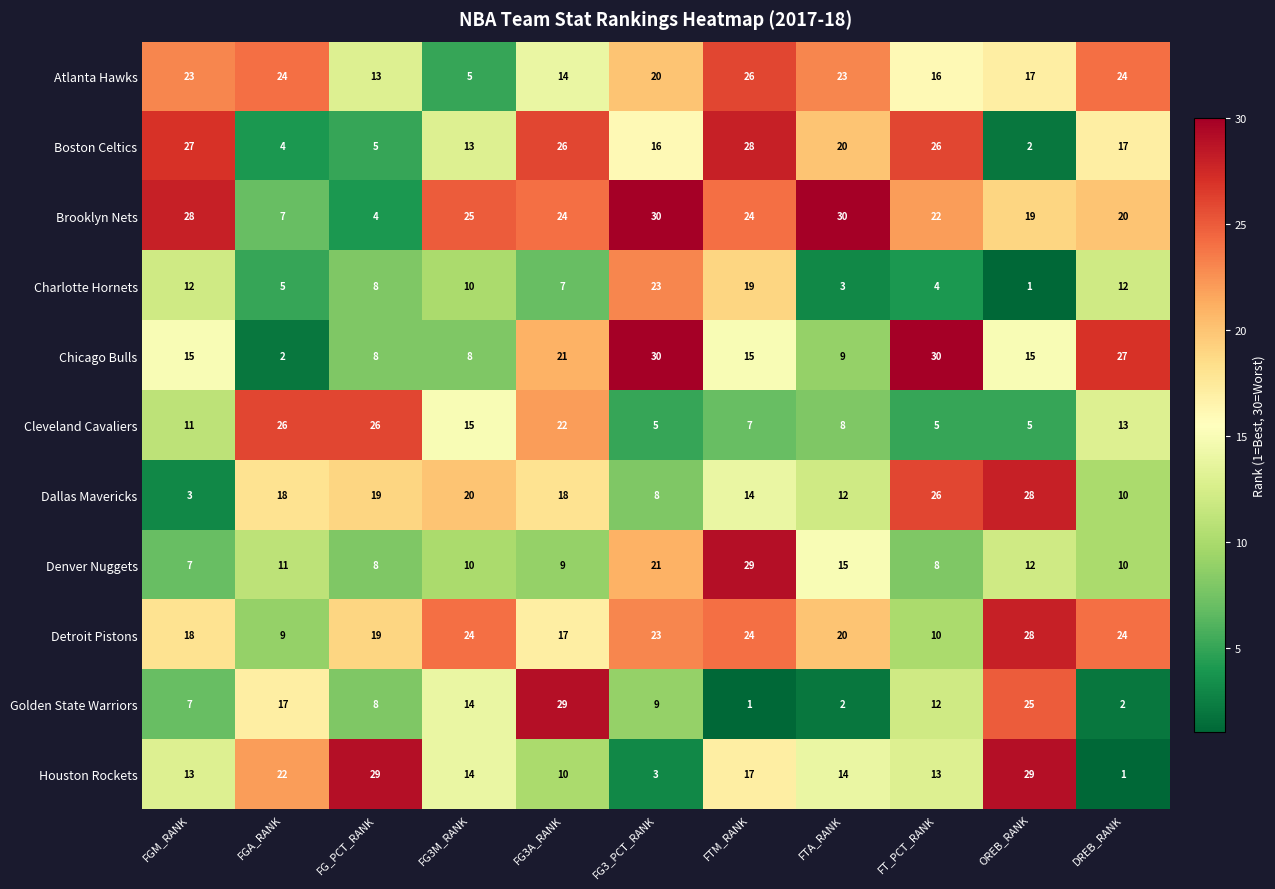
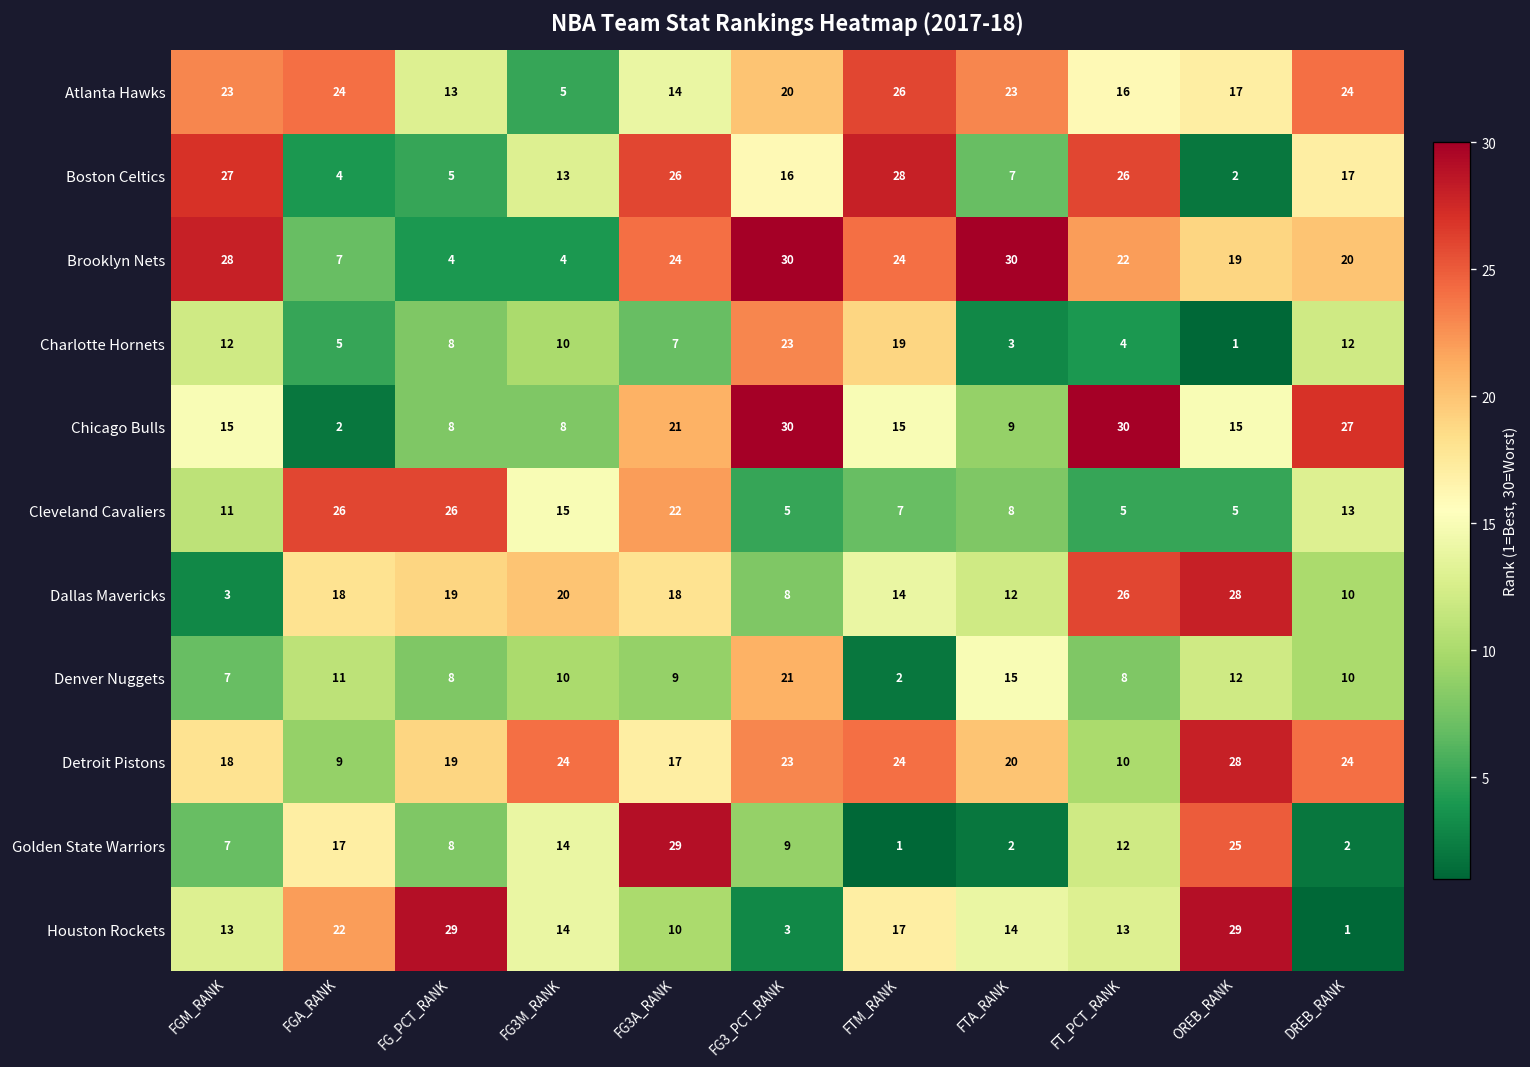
  {
    "Atlanta Hawks": {
      "FGM_RANK": 23,
      "FGA_RANK": 24,
      "FG_PCT_RANK": 13,
      "FG3M_RANK": 5,
      "FG3A_RANK": 14,
      "FG3_PCT_RANK": 20,
      "FTM_RANK": 26,
      "FTA_RANK": 23,
      "FT_PCT_RANK": 16,
      "OREB_RANK": 17,
      "DREB_RANK": 24
    },
    "Boston Celtics": {
      "FGM_RANK": 27,
      "FGA_RANK": 4,
      "FG_PCT_RANK": 5,
      "FG3M_RANK": 13,
      "FG3A_RANK": 26,
      "FG3_PCT_RANK": 16,
      "FTM_RANK": 28,
-     "FTA_RANK": 20,
+     "FTA_RANK": 7,
      "FT_PCT_RANK": 26,
      "OREB_RANK": 2,
      "DREB_RANK": 17
    },
    "Brooklyn Nets": {
      "FGM_RANK": 28,
      "FGA_RANK": 7,
      "FG_PCT_RANK": 4,
-     "FG3M_RANK": 25,
+     "FG3M_RANK": 4,
      "FG3A_RANK": 24,
      "FG3_PCT_RANK": 30,
      "FTM_RANK": 24,
      "FTA_RANK": 30,
      "FT_PCT_RANK": 22,
      "OREB_RANK": 19,
      "DREB_RANK": 20
    },
    "Charlotte Hornets": {
      "FGM_RANK": 12,
      "FGA_RANK": 5,
      "FG_PCT_RANK": 8,
      "FG3M_RANK": 10,
      "FG3A_RANK": 7,
      "FG3_PCT_RANK": 23,
      "FTM_RANK": 19,
      "FTA_RANK": 3,
      "FT_PCT_RANK": 4,
      "OREB_RANK": 1,
      "DREB_RANK": 12
    },
    "Chicago Bulls": {
      "FGM_RANK": 15,
      "FGA_RANK": 2,
      "FG_PCT_RANK": 8,
      "FG3M_RANK": 8,
      "FG3A_RANK": 21,
      "FG3_PCT_RANK": 30,
      "FTM_RANK": 15,
      "FTA_RANK": 9,
      "FT_PCT_RANK": 30,
      "OREB_RANK": 15,
      "DREB_RANK": 27
    },
    "Cleveland Cavaliers": {
      "FGM_RANK": 11,
      "FGA_RANK": 26,
      "FG_PCT_RANK": 26,
      "FG3M_RANK": 15,
      "FG3A_RANK": 22,
      "FG3_PCT_RANK": 5,
      "FTM_RANK": 7,
      "FTA_RANK": 8,
      "FT_PCT_RANK": 5,
      "OREB_RANK": 5,
      "DREB_RANK": 13
    },
    "Dallas Mavericks": {
      "FGM_RANK": 3,
      "FGA_RANK": 18,
      "FG_PCT_RANK": 19,
      "FG3M_RANK": 20,
      "FG3A_RANK": 18,
      "FG3_PCT_RANK": 8,
      "FTM_RANK": 14,
      "FTA_RANK": 12,
      "FT_PCT_RANK": 26,
      "OREB_RANK": 28,
      "DREB_RANK": 10
    },
    "Denver Nuggets": {
      "FGM_RANK": 7,
      "FGA_RANK": 11,
      "FG_PCT_RANK": 8,
      "FG3M_RANK": 10,
      "FG3A_RANK": 9,
      "FG3_PCT_RANK": 21,
-     "FTM_RANK": 29,
+     "FTM_RANK": 2,
      "FTA_RANK": 15,
      "FT_PCT_RANK": 8,
      "OREB_RANK": 12,
      "DREB_RANK": 10
    },
    "Detroit Pistons": {
      "FGM_RANK": 18,
      "FGA_RANK": 9,
      "FG_PCT_RANK": 19,
      "FG3M_RANK": 24,
      "FG3A_RANK": 17,
      "FG3_PCT_RANK": 23,
      "FTM_RANK": 24,
      "FTA_RANK": 20,
      "FT_PCT_RANK": 10,
      "OREB_RANK": 28,
      "DREB_RANK": 24
    },
    "Golden State Warriors": {
      "FGM_RANK": 7,
      "FGA_RANK": 17,
      "FG_PCT_RANK": 8,
      "FG3M_RANK": 14,
      "FG3A_RANK": 29,
      "FG3_PCT_RANK": 9,
      "FTM_RANK": 1,
      "FTA_RANK": 2,
      "FT_PCT_RANK": 12,
      "OREB_RANK": 25,
      "DREB_RANK": 2
    },
    "Houston Rockets": {
      "FGM_RANK": 13,
      "FGA_RANK": 22,
      "FG_PCT_RANK": 29,
      "FG3M_RANK": 14,
      "FG3A_RANK": 10,
      "FG3_PCT_RANK": 3,
      "FTM_RANK": 17,
      "FTA_RANK": 14,
      "FT_PCT_RANK": 13,
      "OREB_RANK": 29,
      "DREB_RANK": 1
    }
  }
